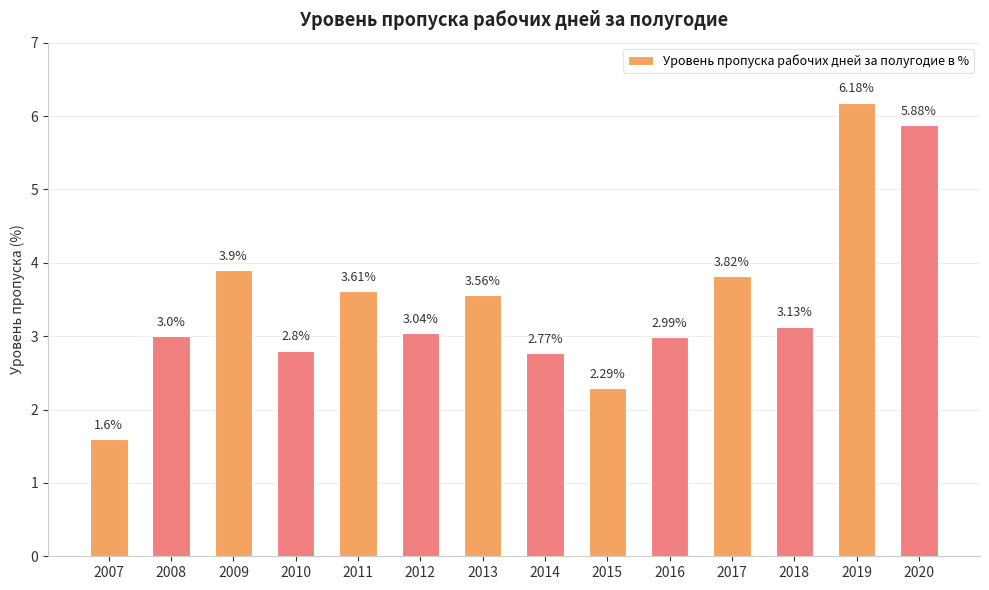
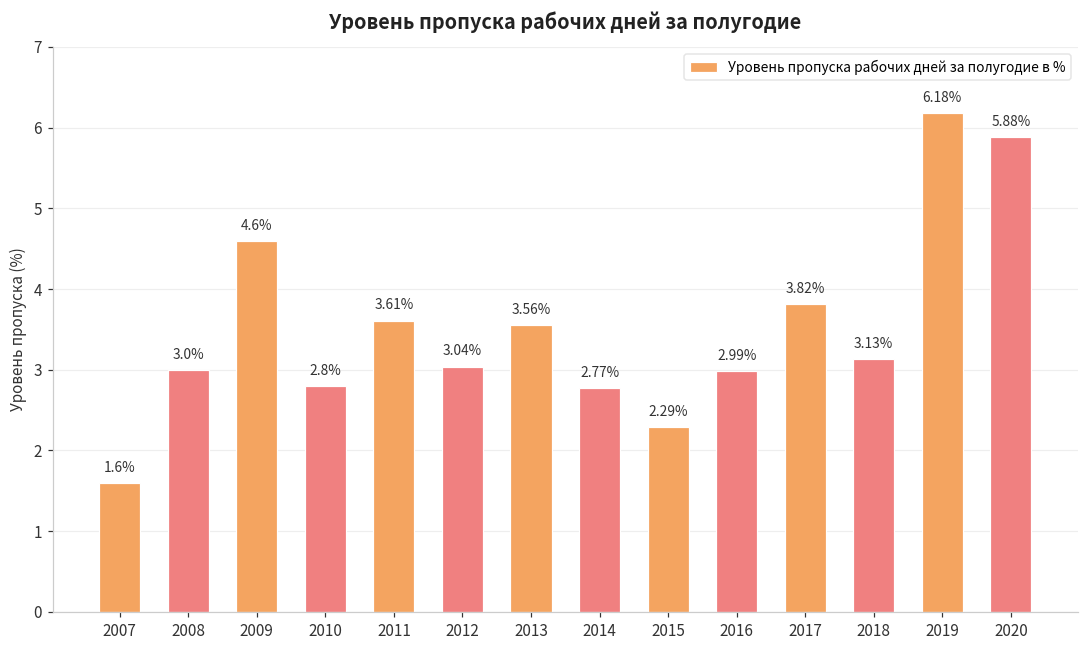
  {
    "2007": "1.6%",
    "2008": "3.0%",
-   "2009": "3.9%",
+   "2009": "4.6%",
    "2010": "2.8%",
    "2011": "3.61%",
    "2012": "3.04%",
    "2013": "3.56%",
    "2014": "2.77%",
    "2015": "2.29%",
    "2016": "2.99%",
    "2017": "3.82%",
    "2018": "3.13%",
    "2019": "6.18%",
    "2020": "5.88%"
  }
